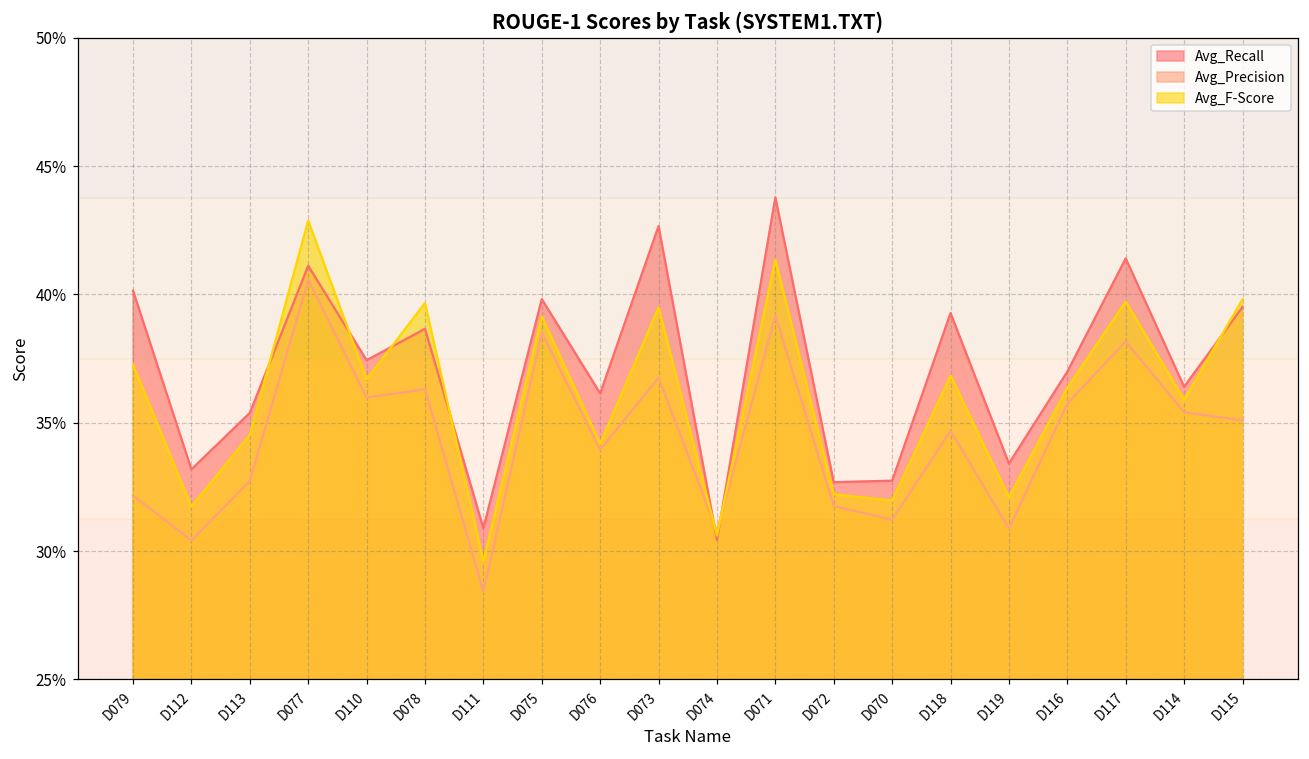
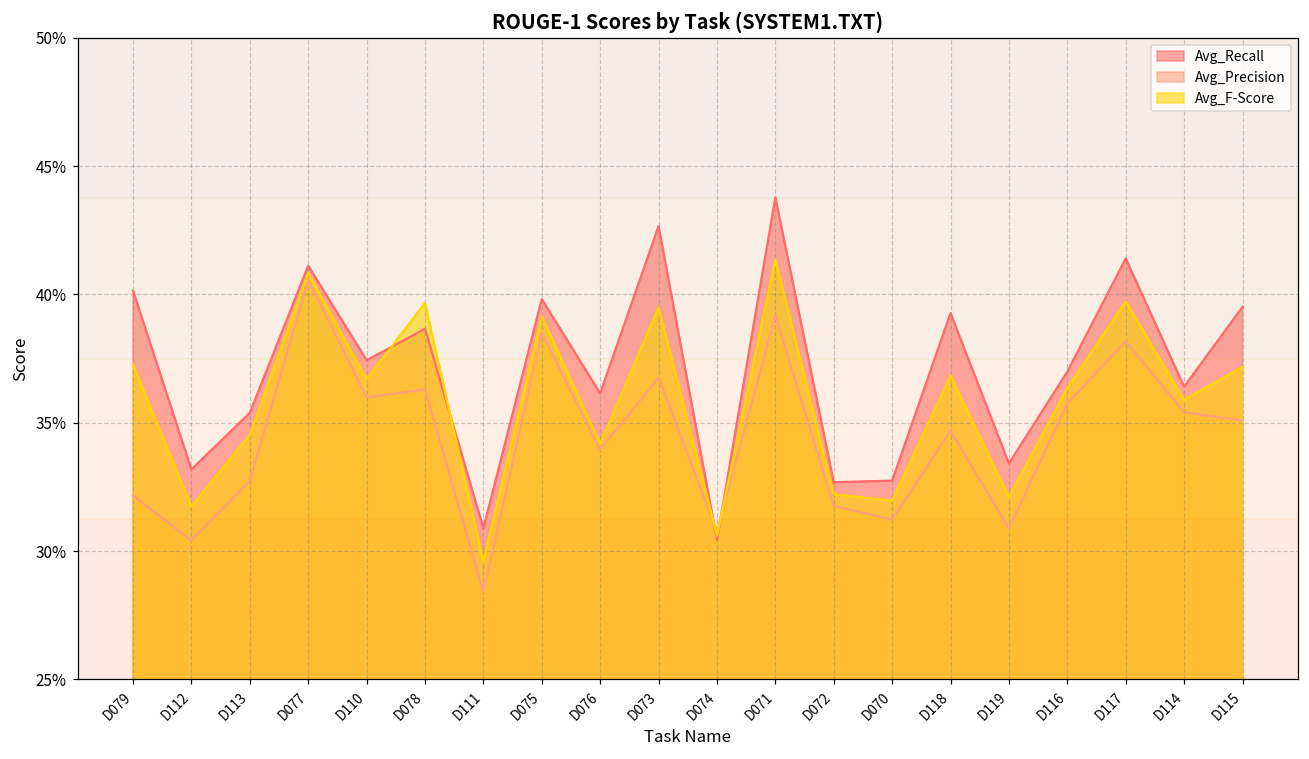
  {
    "Avg_F-Score": {
      "D079": "37.3%",
      "D112": "31.7%",
      "D113": "34.5%",
-     "D077": "42.9%",
+     "D077": "40.8%",
      "D110": "36.7%",
      "D078": "39.7%",
      "D111": "29.6%",
      "D075": "39.1%",
      "D076": "34.2%",
      "D073": "39.5%",
      "D074": "30.6%",
      "D071": "41.3%",
      "D072": "32.2%",
      "D070": "32.0%",
      "D118": "36.8%",
      "D119": "32.1%",
      "D116": "36.4%",
      "D117": "39.7%",
      "D114": "35.9%",
-     "D115": "39.8%"
+     "D115": "37.2%"
    }
  }
